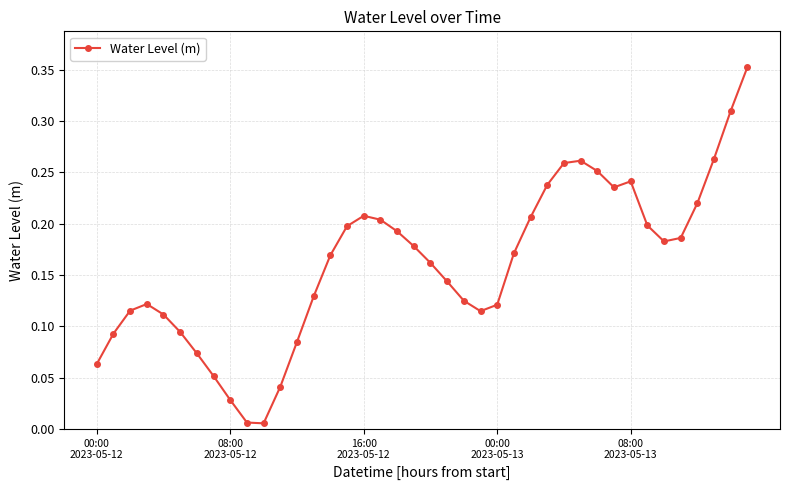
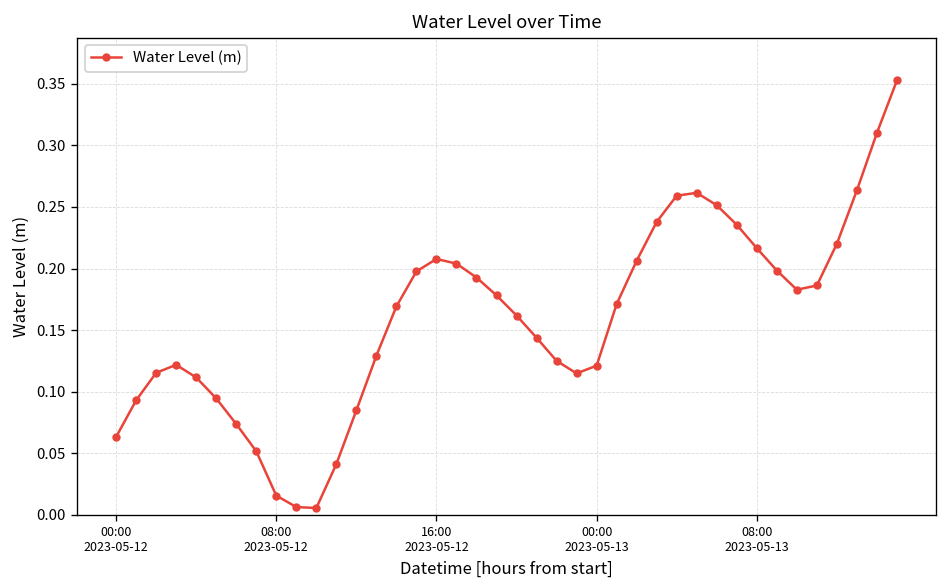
  {
    "00:00 2023-05-12": 0.063,
-   "08:00 2023-05-12": 0.028,
+   "08:00 2023-05-12": 0.016,
    "16:00 2023-05-12": 0.208,
    "00:00 2023-05-13": 0.121,
-   "08:00 2023-05-13": 0.241
+   "08:00 2023-05-13": 0.217
  }
